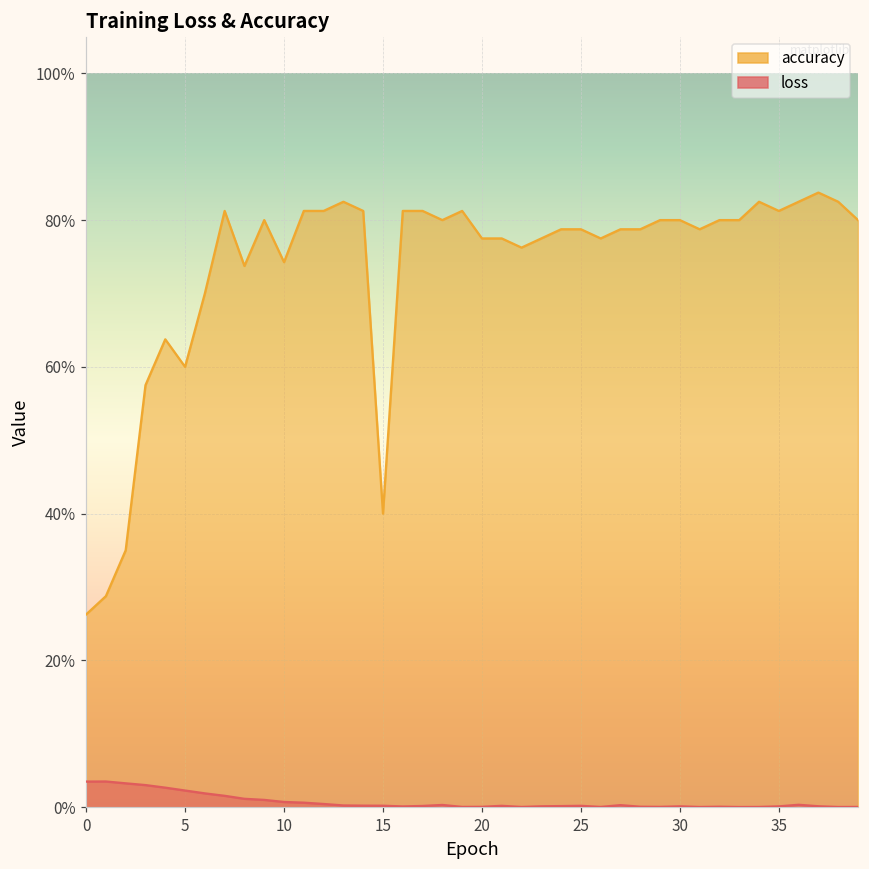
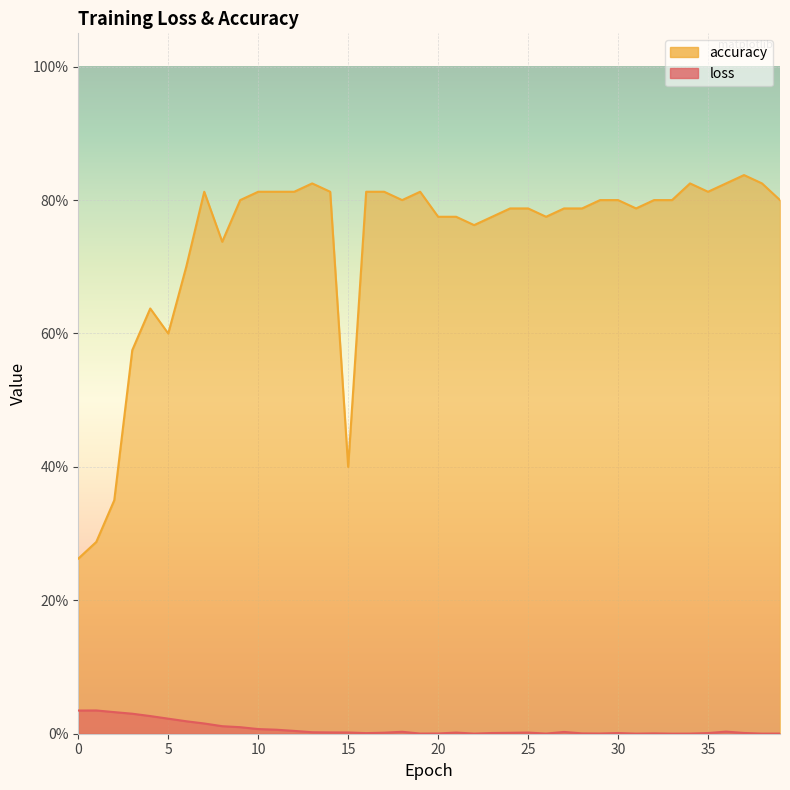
  {
    "accuracy": {
      "0": "26%",
      "5": "60%",
-     "10": "74%",
+     "10": "81%",
      "15": "40%",
      "20": "78%",
      "25": "79%",
      "30": "80%",
      "35": "81%"
    },
    "loss": {
      "0": "3%",
      "5": "2%",
      "10": "1%",
      "15": "0%",
      "20": "0%",
      "25": "0%",
      "30": "0%",
      "35": "0%"
    }
  }
